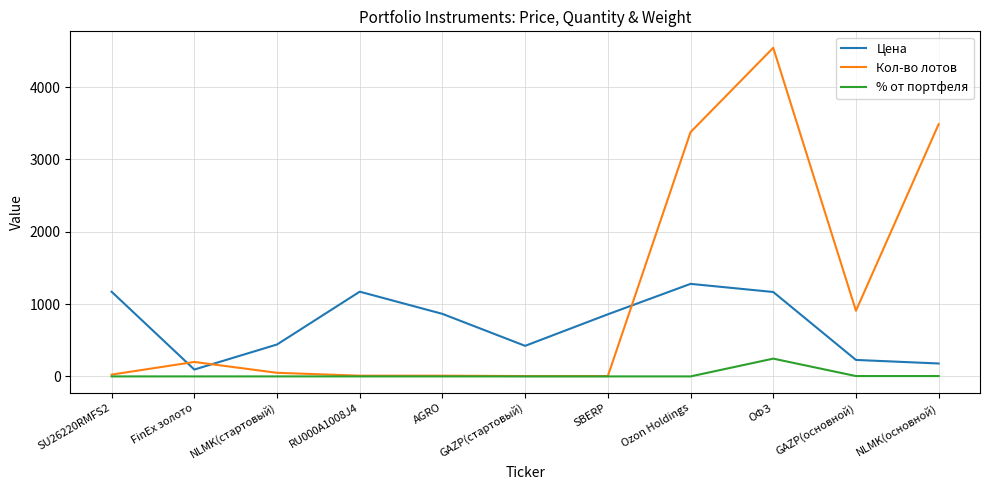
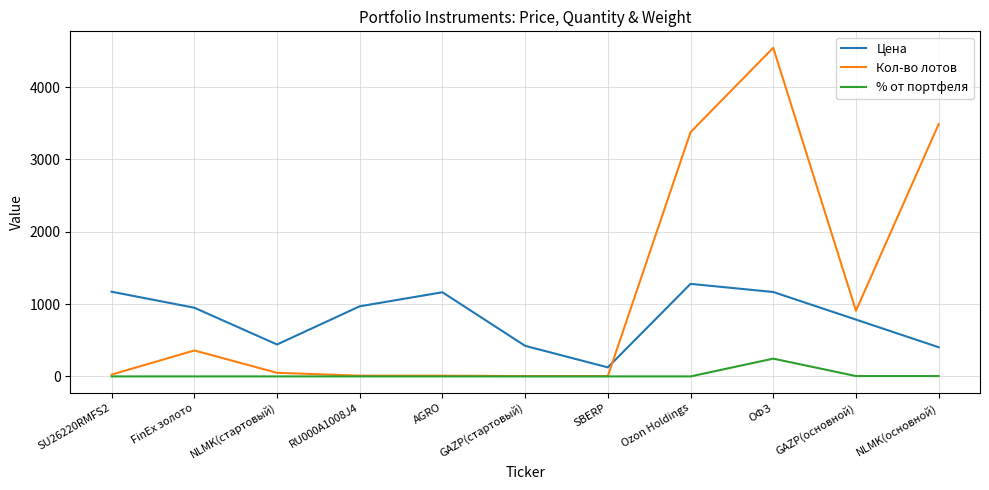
  {
    "Цена": {
      "SU26220RMFS2": 1200,
-     "FinEx золото": 100,
+     "FinEx золото": 1000,
      "NLMK(стартовый)": 400,
-     "RU000A1008J4": 1200,
-     "AGRO": 900,
+     "RU000A1008J4": 1000,
+     "AGRO": 1200,
      "GAZP(стартовый)": 400,
-     "SBERP": 900,
+     "SBERP": 100,
      "Ozon Holdings": 1300,
      "ОФЗ": 1200,
-     "GAZP(основной)": 200,
-     "NLMK(основной)": 200
+     "GAZP(основной)": 800,
+     "NLMK(основной)": 400
    },
    "Кол-во лотов": {
-     "FinEx золото": 200,
+     "FinEx золото": 400,
      "NLMK(стартовый)": 100,
      "Ozon Holdings": 3400,
      "ОФЗ": 4500,
      "GAZP(основной)": 900,
      "NLMK(основной)": 3500
    },
    "% от портфеля": {
      "FinEx золото": 0,
      "NLMK(стартовый)": 0,
      "Ozon Holdings": 0,
      "ОФЗ": 200,
      "GAZP(основной)": 0,
      "NLMK(основной)": 0
    }
  }
